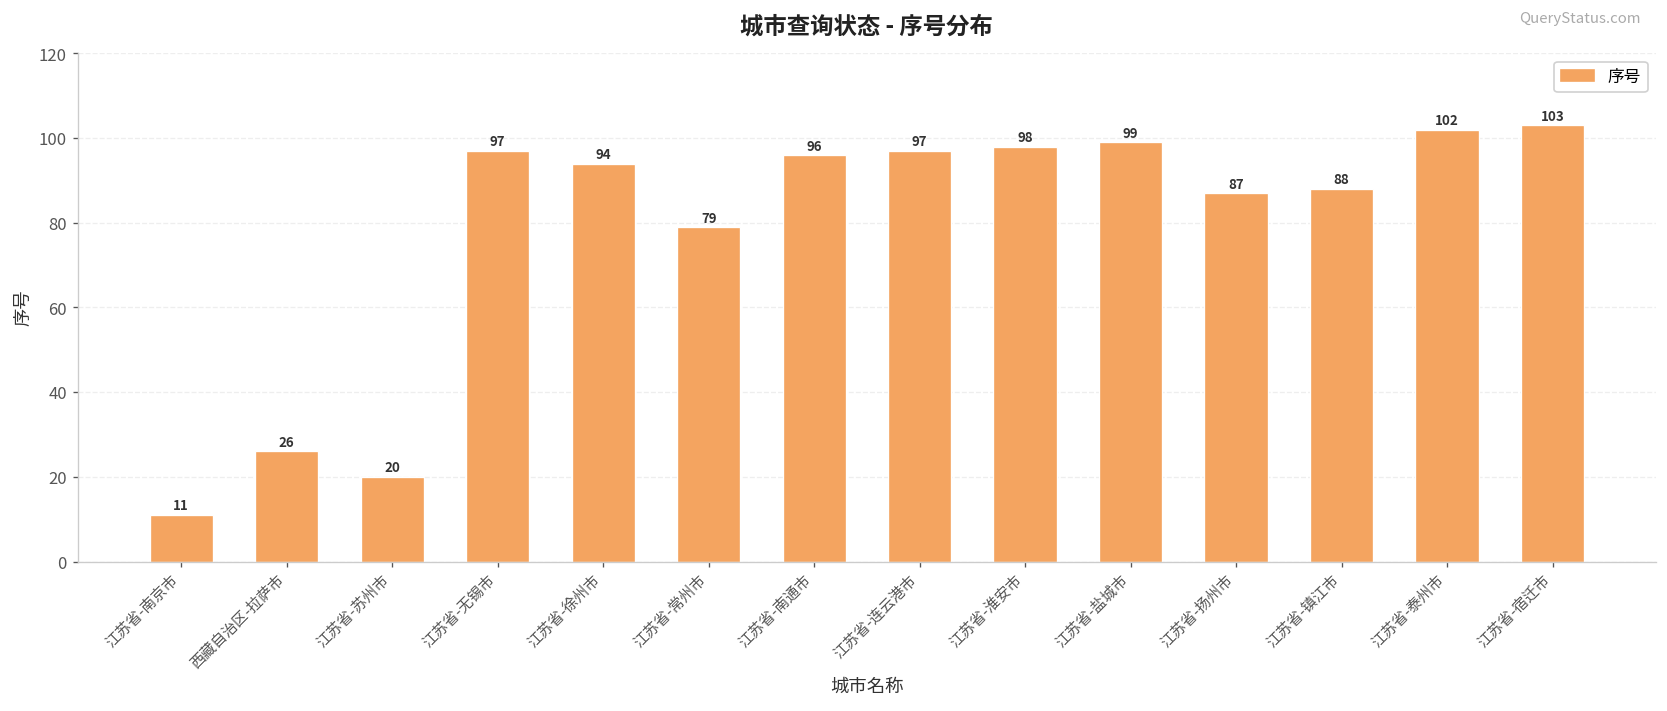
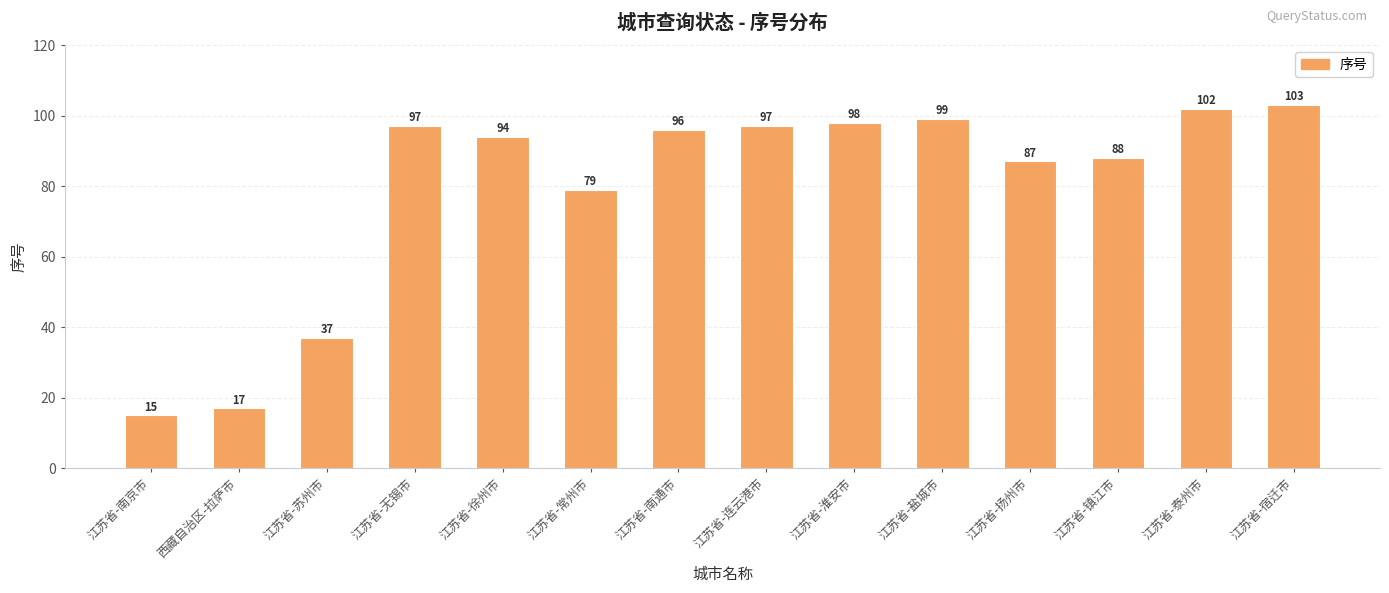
  {
-   "江苏省-南京市": 11,
-   "西藏自治区-拉萨市": 26,
-   "江苏省-苏州市": 20,
+   "江苏省-南京市": 15,
+   "西藏自治区-拉萨市": 17,
+   "江苏省-苏州市": 37,
    "江苏省-无锡市": 97,
    "江苏省-徐州市": 94,
    "江苏省-常州市": 79,
    "江苏省-南通市": 96,
    "江苏省-连云港市": 97,
    "江苏省-淮安市": 98,
    "江苏省-盐城市": 99,
    "江苏省-扬州市": 87,
    "江苏省-镇江市": 88,
    "江苏省-泰州市": 102,
    "江苏省-宿迁市": 103
  }
